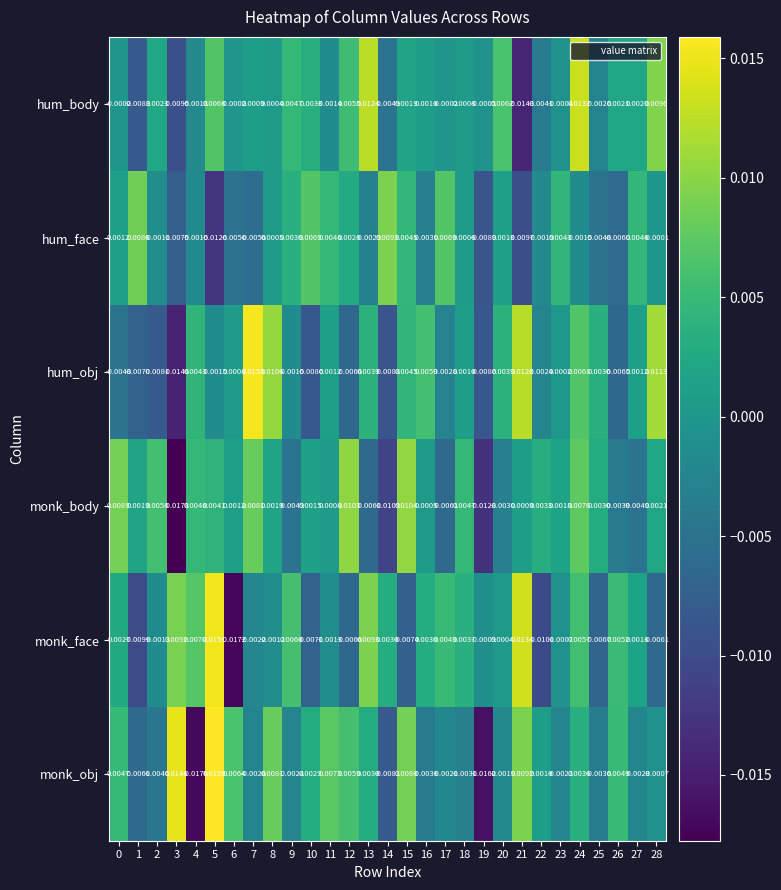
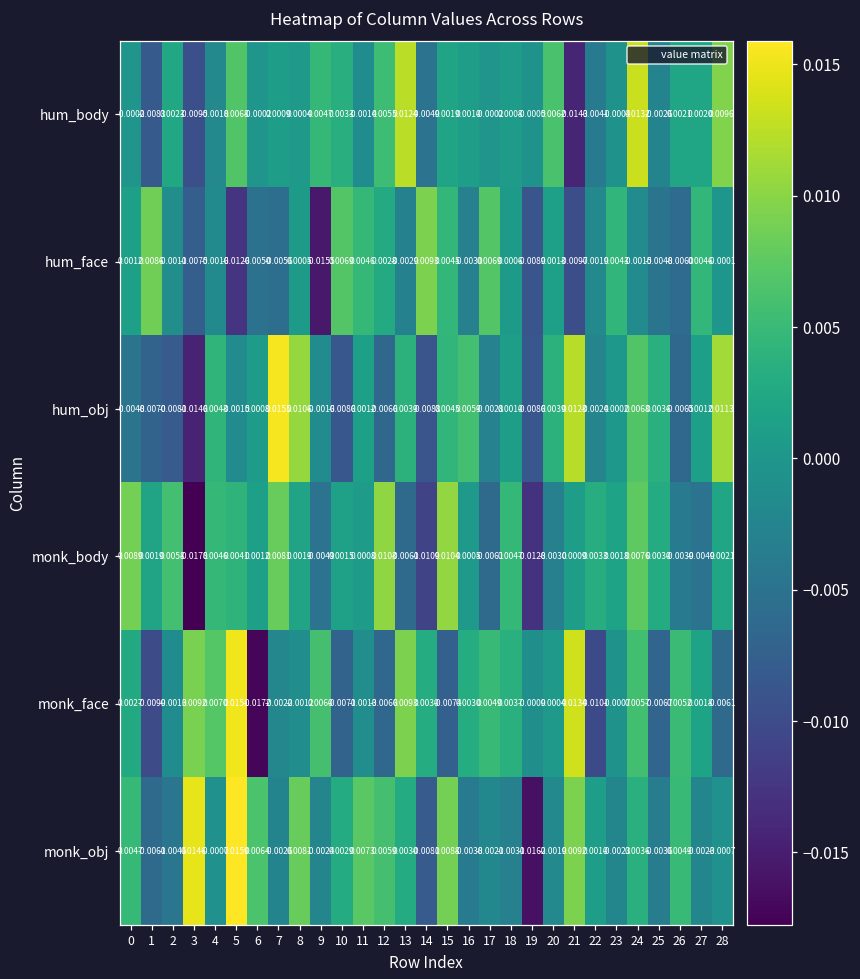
  {
    "hum_face": {
-     "9": 0.0036
+     "9": -0.0155
    },
    "monk_obj": {
-     "4": -0.0170
+     "4": -0.0007
    }
  }
